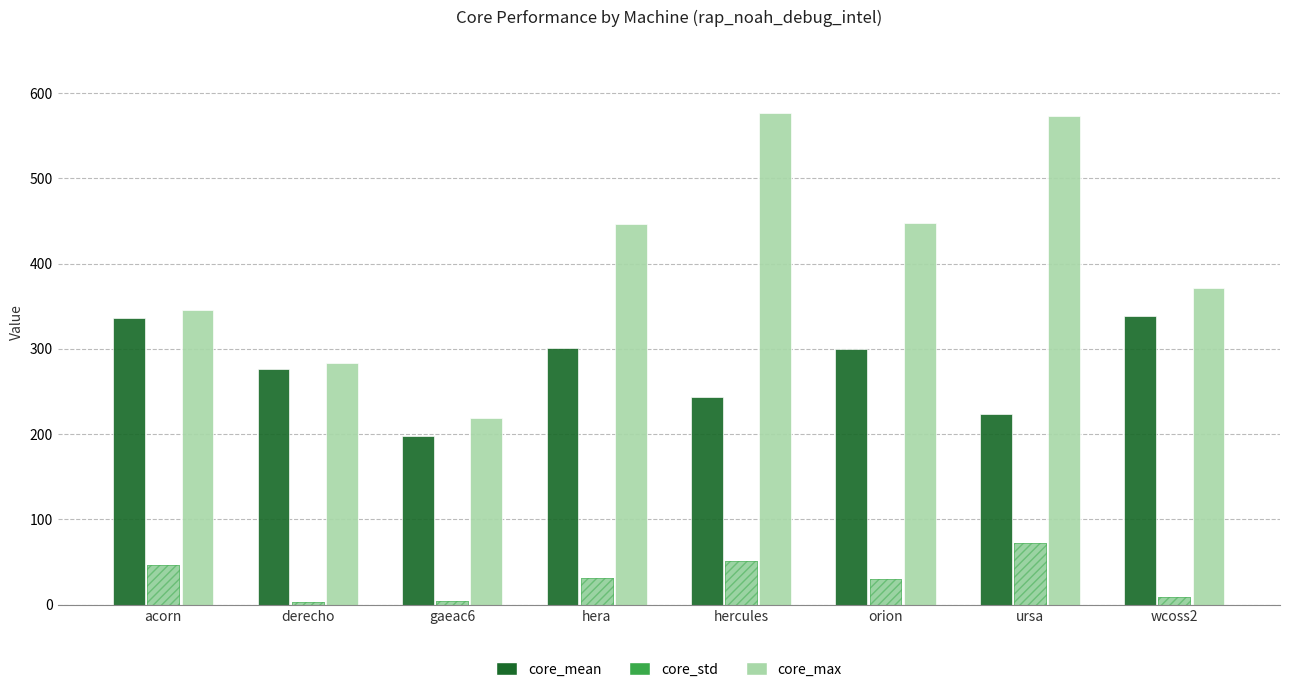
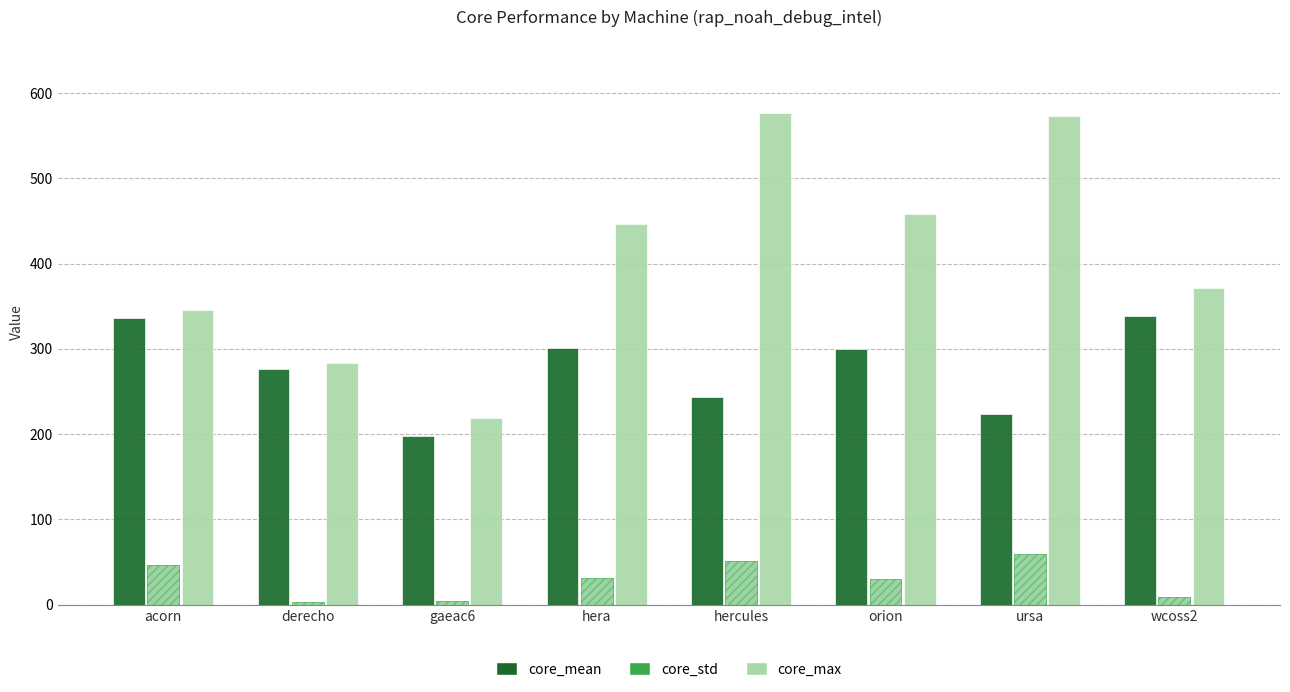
  {
    "core_mean": {
      "acorn": 340,
      "derecho": 280,
      "gaeac6": 200,
      "hera": 300,
      "hercules": 240,
      "orion": 300,
      "ursa": 220,
      "wcoss2": 340
    },
    "core_std": {
      "acorn": 50,
      "derecho": 0,
      "gaeac6": 0,
      "hera": 30,
      "hercules": 50,
      "orion": 30,
-     "ursa": 70,
+     "ursa": 60,
      "wcoss2": 10
    },
    "core_max": {
      "acorn": 350,
      "derecho": 280,
      "gaeac6": 220,
      "hera": 450,
      "hercules": 580,
-     "orion": 450,
+     "orion": 460,
      "ursa": 570,
      "wcoss2": 370
    }
  }
